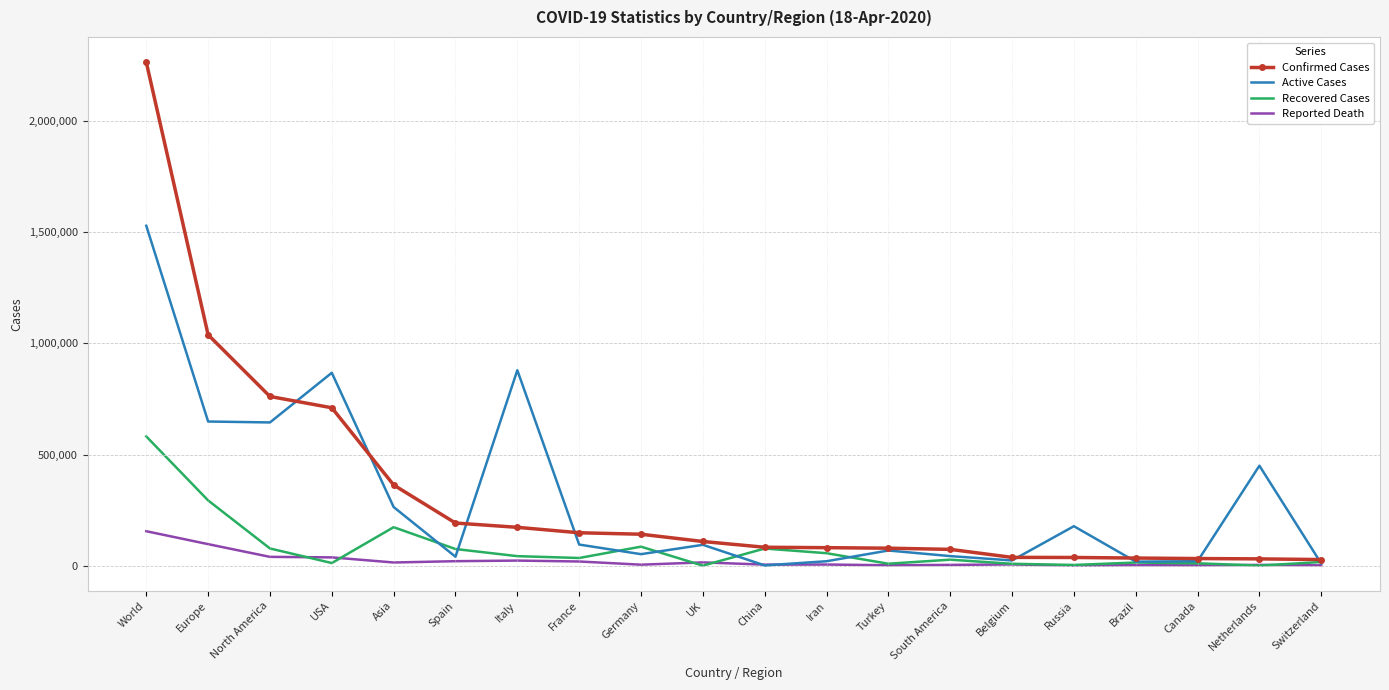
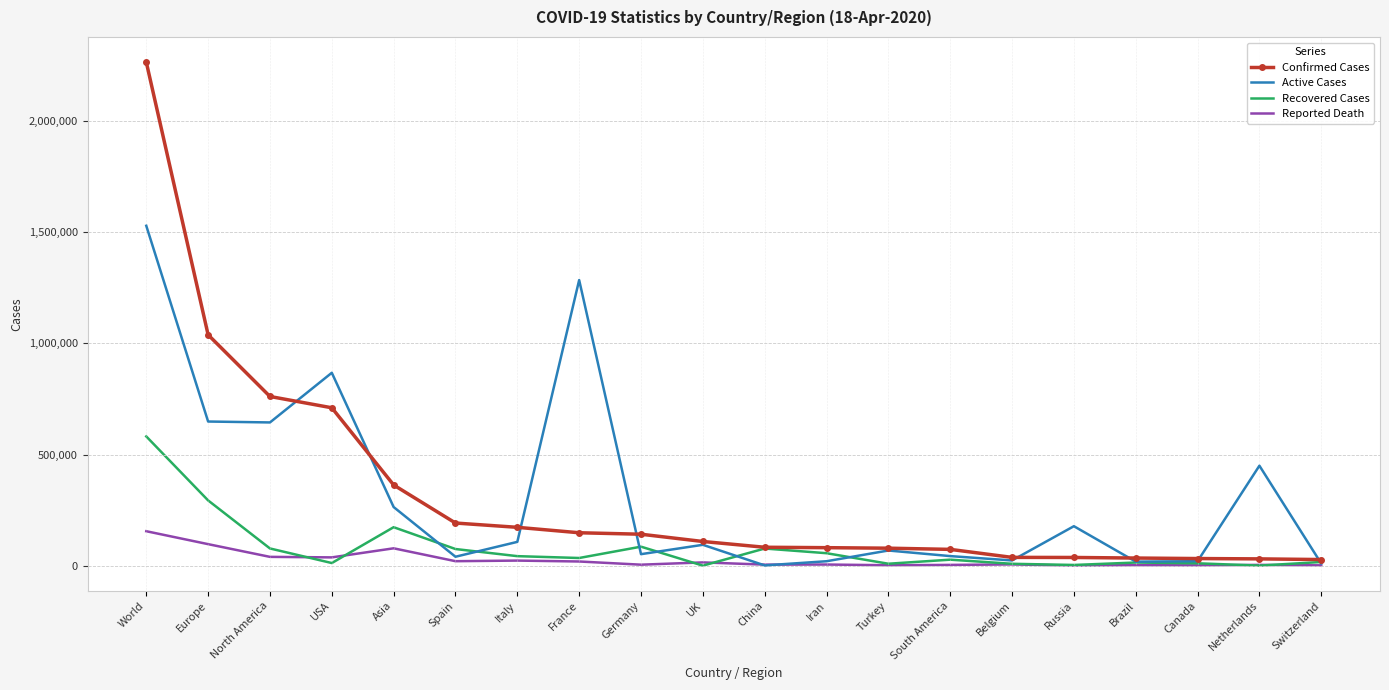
  {
    "Confirmed Cases": {
      "World": "2,270,000",
      "Europe": "1,040,000",
      "North America": "760,000",
      "USA": "710,000",
      "Asia": "360,000",
      "Spain": "190,000",
      "Italy": "170,000",
      "France": "150,000",
      "Germany": "140,000",
      "UK": "110,000",
      "Iran": "80,000",
      "South America": "70,000",
      "Belgium": "40,000",
      "Russia": "40,000",
      "Brazil": "30,000",
      "Canada": "30,000",
      "Netherlands": "30,000"
    },
    "Active Cases": {
      "World": "1,530,000",
      "Europe": "650,000",
      "North America": "640,000",
      "USA": "870,000",
      "Asia": "260,000",
      "Spain": "40,000",
-     "Italy": "880,000",
-     "France": "90,000",
+     "Italy": "110,000",
+     "France": "1,280,000",
      "Germany": "50,000",
      "UK": "90,000",
      "Iran": "20,000",
      "South America": "40,000",
      "Belgium": "20,000",
      "Russia": "180,000",
      "Netherlands": "450,000"
    },
    "Recovered Cases": {
      "World": "580,000",
      "Europe": "290,000",
      "North America": "80,000",
      "USA": "10,000",
      "Asia": "170,000",
      "Spain": "70,000",
      "Italy": "40,000",
      "France": "30,000",
      "Germany": "90,000",
      "UK": "0",
      "Iran": "60,000",
      "South America": "30,000"
    },
    "Reported Death": {
      "World": "150,000",
      "Europe": "100,000",
      "North America": "40,000",
      "USA": "40,000",
-     "Asia": "10,000",
+     "Asia": "80,000",
      "Spain": "20,000",
      "Italy": "20,000",
      "France": "20,000",
      "Germany": "0",
      "UK": "10,000",
      "Iran": "10,000",
      "South America": "0",
      "Brazil": "0"
    }
  }
